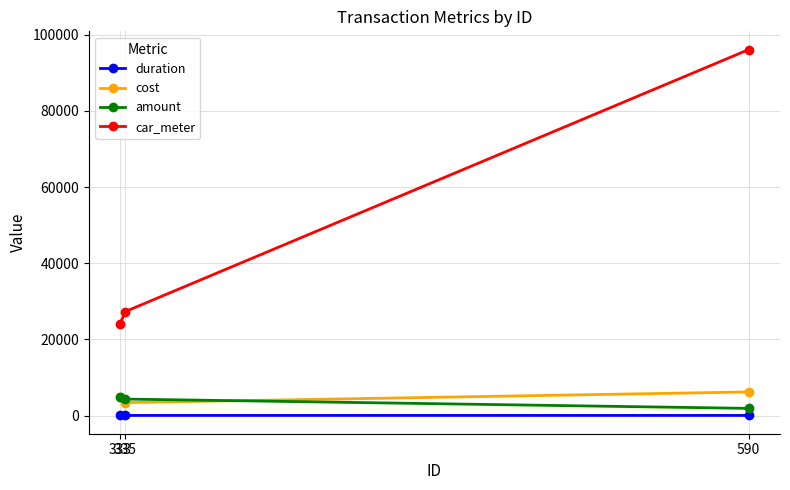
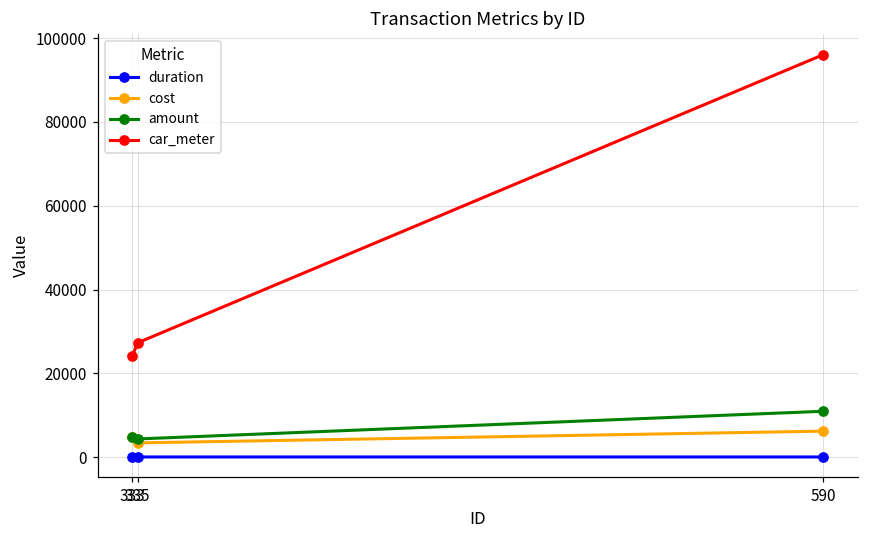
  {
    "duration": {
      "590": 0
    },
    "cost": {
      "590": 6000
    },
    "amount": {
-     "590": 2000
+     "590": 11000
    },
    "car_meter": {
      "590": 96000
    }
  }
